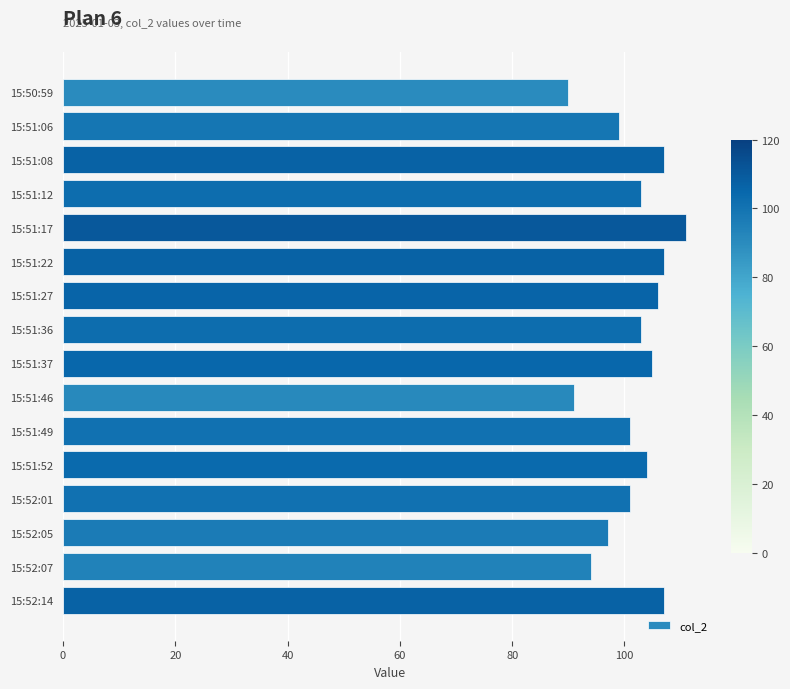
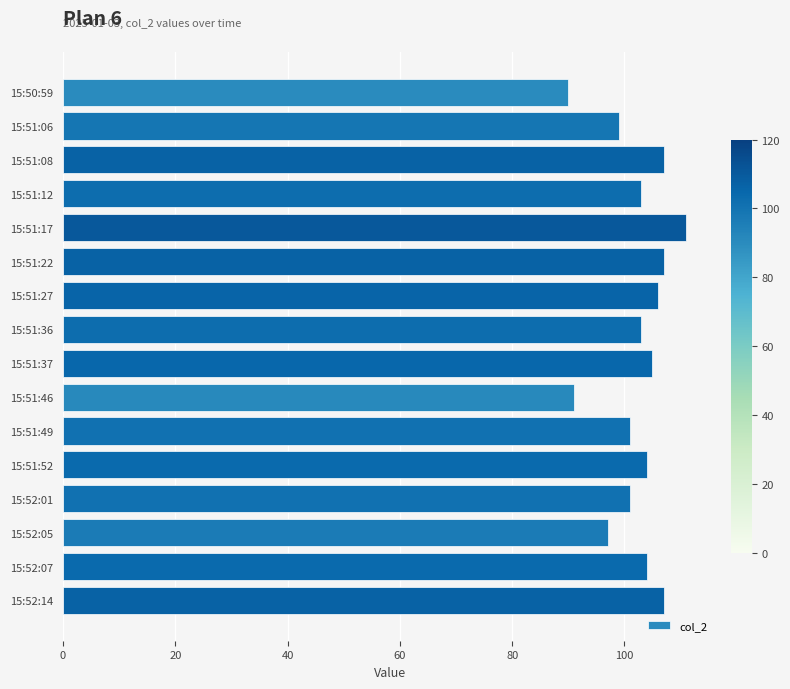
  {
    "15:50:59": 90,
    "15:51:06": 99,
    "15:51:08": 107,
    "15:51:12": 103,
    "15:51:17": 111,
    "15:51:22": 107,
    "15:51:27": 106,
    "15:51:36": 103,
    "15:51:37": 105,
    "15:51:46": 91,
    "15:51:49": 101,
    "15:51:52": 104,
    "15:52:01": 101,
    "15:52:05": 97,
-   "15:52:07": 94,
+   "15:52:07": 104,
    "15:52:14": 107
  }
